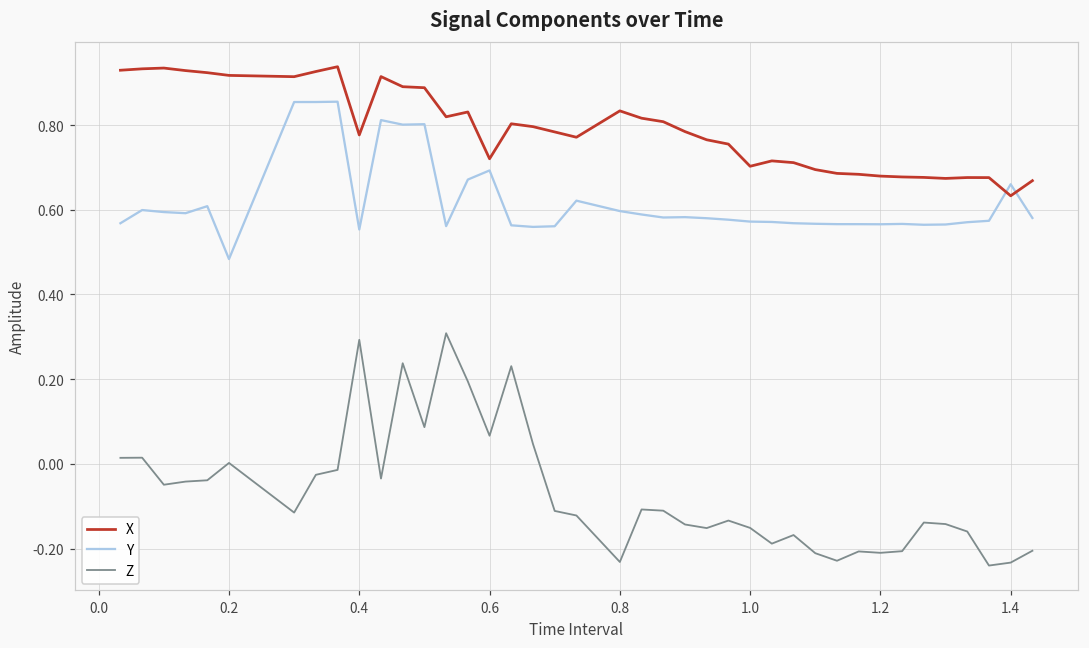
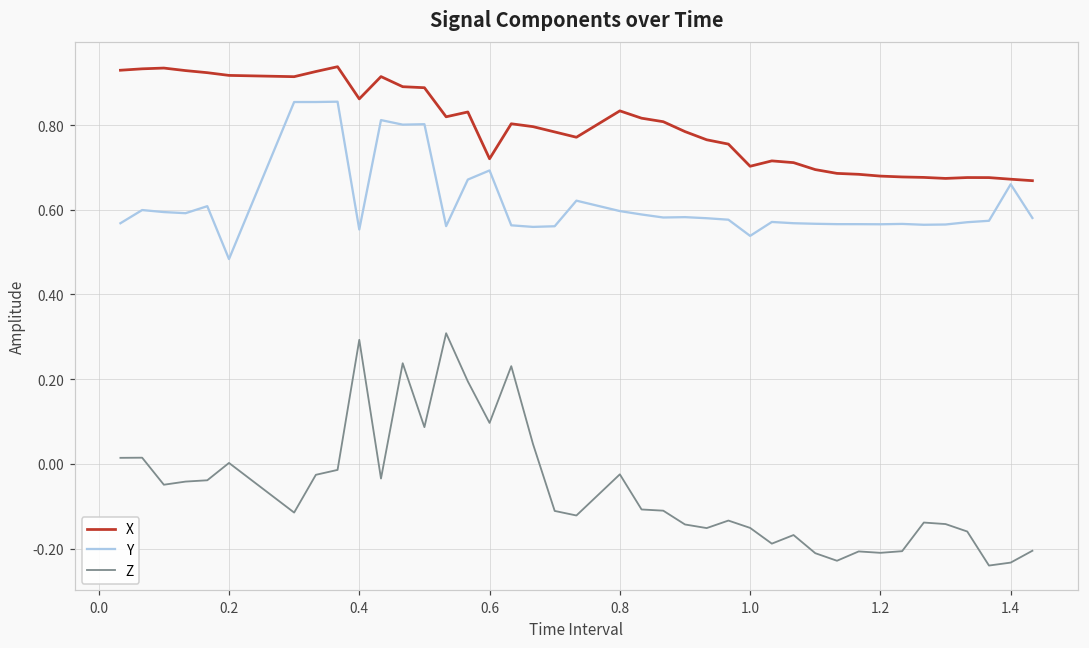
  {
    "X": {
      "0.2": 0.92,
-     "0.4": 0.78,
+     "0.4": 0.86,
      "0.6": 0.72,
      "0.8": 0.83,
      "1.0": 0.70,
      "1.2": 0.68,
-     "1.4": 0.63
+     "1.4": 0.67
    },
    "Y": {
      "0.2": 0.48,
      "0.4": 0.55,
      "0.6": 0.69,
      "0.8": 0.60,
-     "1.0": 0.57,
+     "1.0": 0.54,
      "1.2": 0.57,
      "1.4": 0.66
    },
    "Z": {
      "0.2": 0.00,
      "0.4": 0.29,
-     "0.6": 0.07,
-     "0.8": -0.23,
+     "0.6": 0.10,
+     "0.8": -0.02,
      "1.0": -0.15,
      "1.2": -0.21,
      "1.4": -0.23
    }
  }
